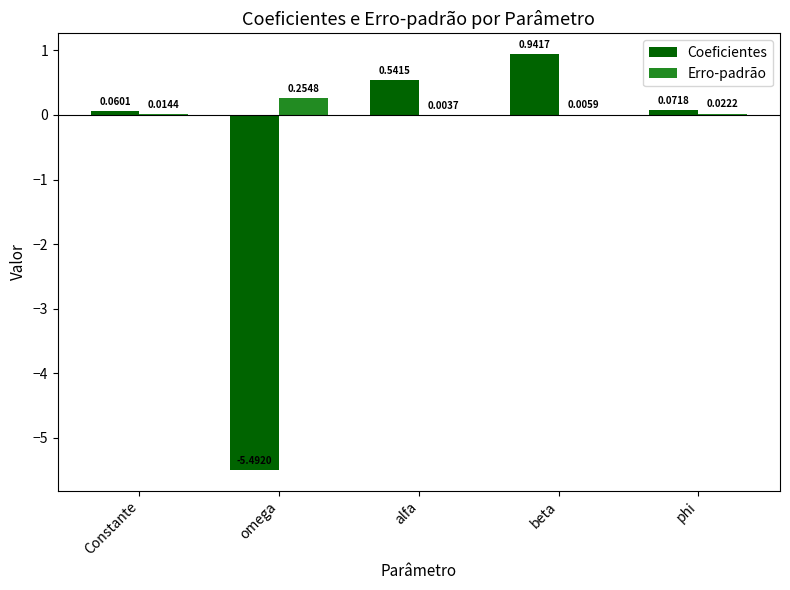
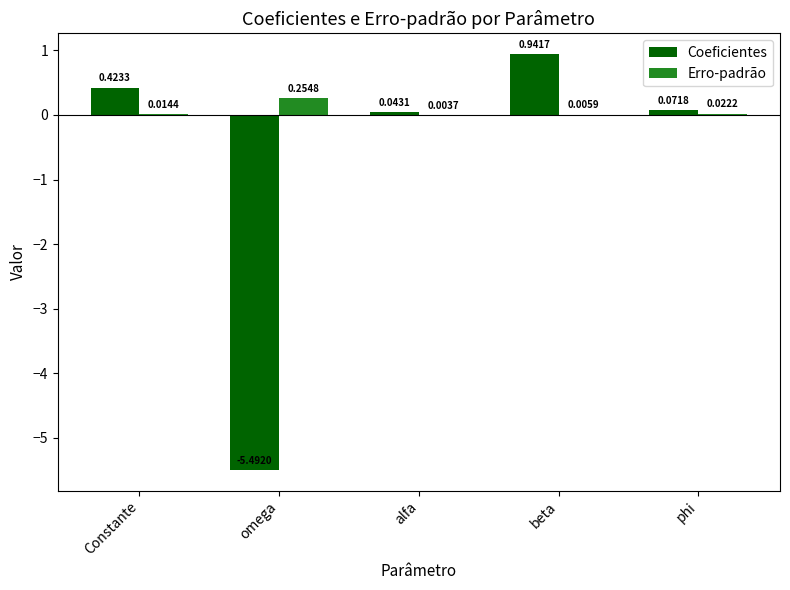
  {
    "Coeficientes": {
-     "Constante": 0.0601,
+     "Constante": 0.4233,
      "omega": -5.4920,
-     "alfa": 0.5415,
+     "alfa": 0.0431,
      "beta": 0.9417,
      "phi": 0.0718
    },
    "Erro-padrão": {
      "Constante": 0.0144,
      "omega": 0.2548,
      "alfa": 0.0037,
      "beta": 0.0059,
      "phi": 0.0222
    }
  }
